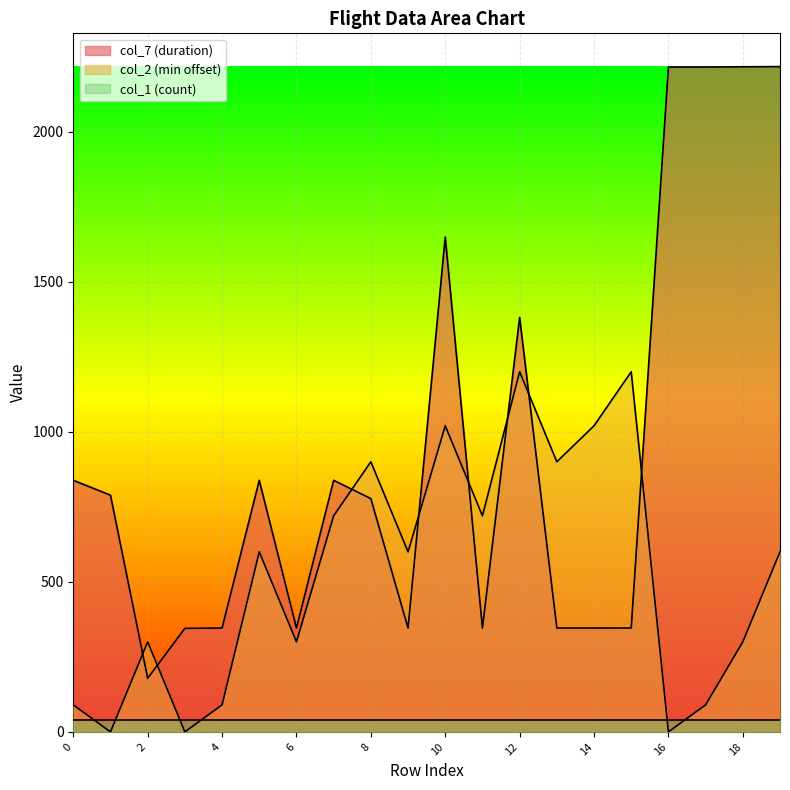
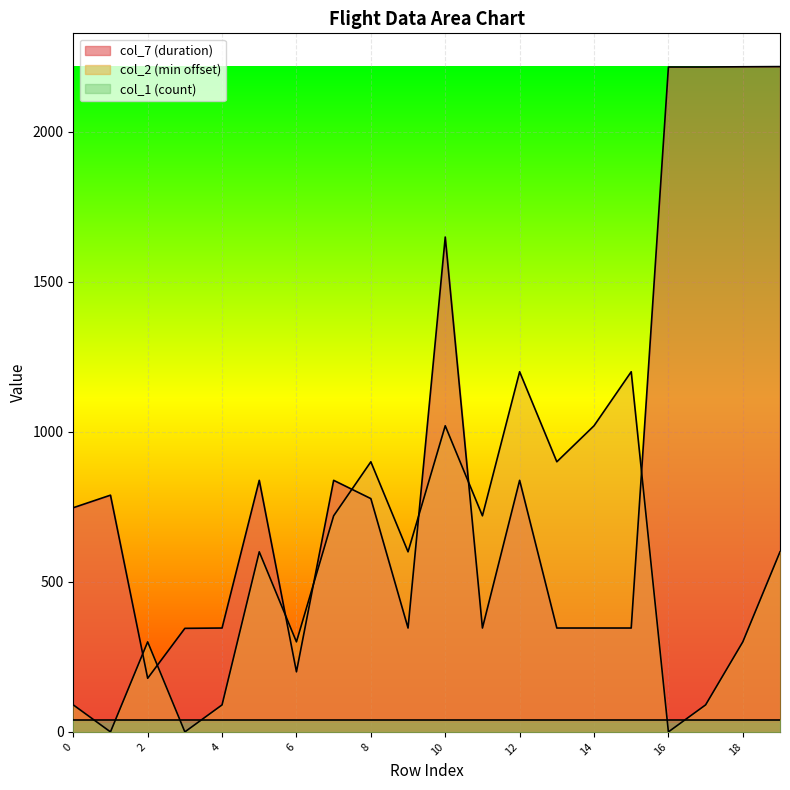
  {
    "col_7 (duration)": {
-     "0": 840,
+     "0": 750,
      "2": 180,
      "4": 350,
-     "6": 350,
+     "6": 200,
      "8": 780,
      "10": 1650,
-     "12": 1380,
+     "12": 840,
      "14": 350,
      "16": 2220,
      "18": 2220
    },
    "col_2 (min offset)": {
      "0": 90,
      "2": 300,
      "4": 90,
      "6": 300,
      "8": 900,
      "10": 1020,
      "12": 1200,
      "14": 1020,
      "18": 300
    },
    "col_1 (count)": {
      "0": 40,
      "2": 40,
      "4": 40,
      "6": 40,
      "8": 40,
      "10": 40,
      "12": 40,
      "14": 40,
      "16": 40,
      "18": 40
    }
  }
